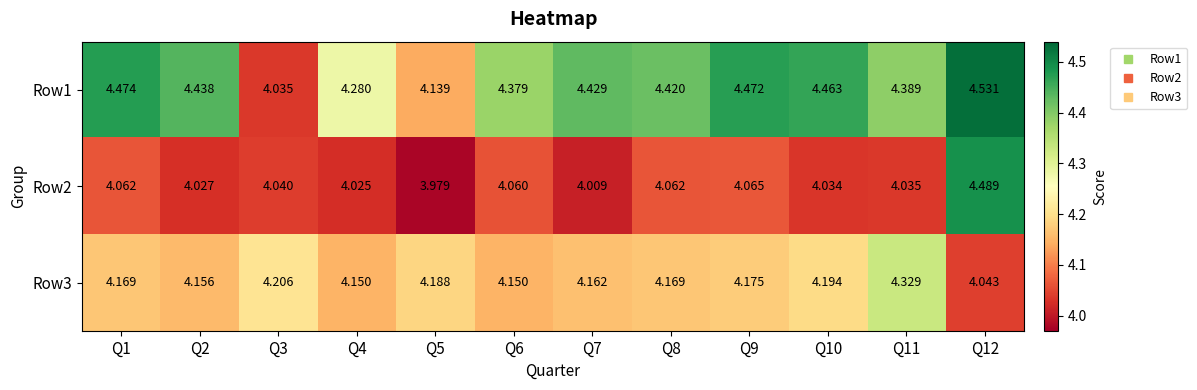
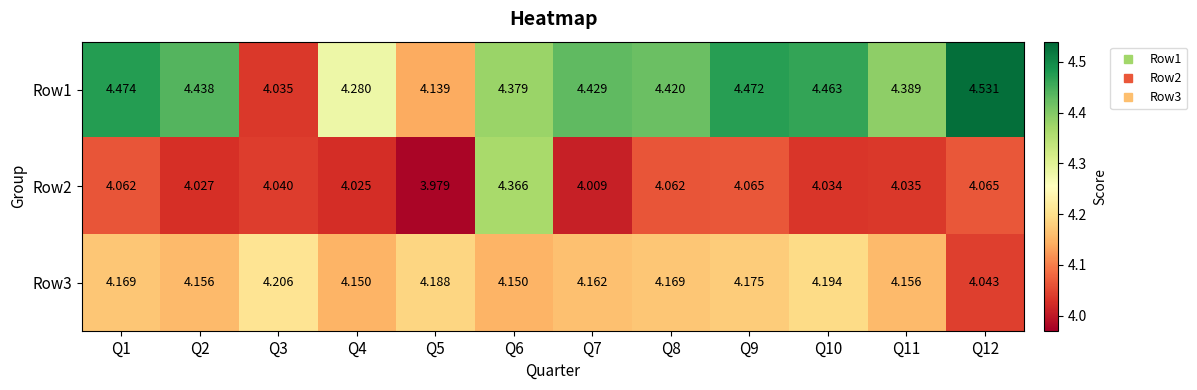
  {
    "Row1": {
      "Q1": 4.474,
      "Q2": 4.438,
      "Q3": 4.035,
      "Q4": 4.280,
      "Q5": 4.139,
      "Q6": 4.379,
      "Q7": 4.429,
      "Q8": 4.420,
      "Q9": 4.472,
      "Q10": 4.463,
      "Q11": 4.389,
      "Q12": 4.531
    },
    "Row2": {
      "Q1": 4.062,
      "Q2": 4.027,
      "Q3": 4.040,
      "Q4": 4.025,
      "Q5": 3.979,
-     "Q6": 4.060,
+     "Q6": 4.366,
      "Q7": 4.009,
      "Q8": 4.062,
      "Q9": 4.065,
      "Q10": 4.034,
      "Q11": 4.035,
-     "Q12": 4.489
+     "Q12": 4.065
    },
    "Row3": {
      "Q1": 4.169,
      "Q2": 4.156,
      "Q3": 4.206,
      "Q4": 4.150,
      "Q5": 4.188,
      "Q6": 4.150,
      "Q7": 4.162,
      "Q8": 4.169,
      "Q9": 4.175,
      "Q10": 4.194,
-     "Q11": 4.329,
+     "Q11": 4.156,
      "Q12": 4.043
    }
  }
